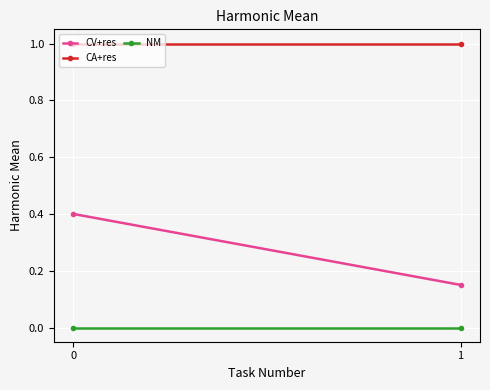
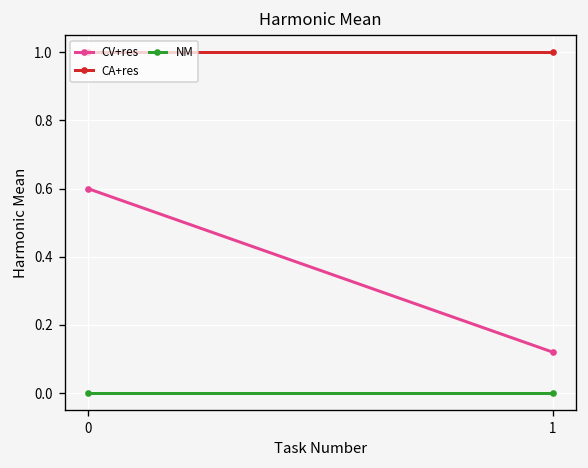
  {
    "CV+res": {
-     "0": 0.4,
-     "1": 0.15
+     "0": 0.6,
+     "1": 0.12
    },
    "CA+res": {
      "1": 1.00
    },
    "NM": {
      "0": 0.00,
      "1": 0.00
    }
  }
